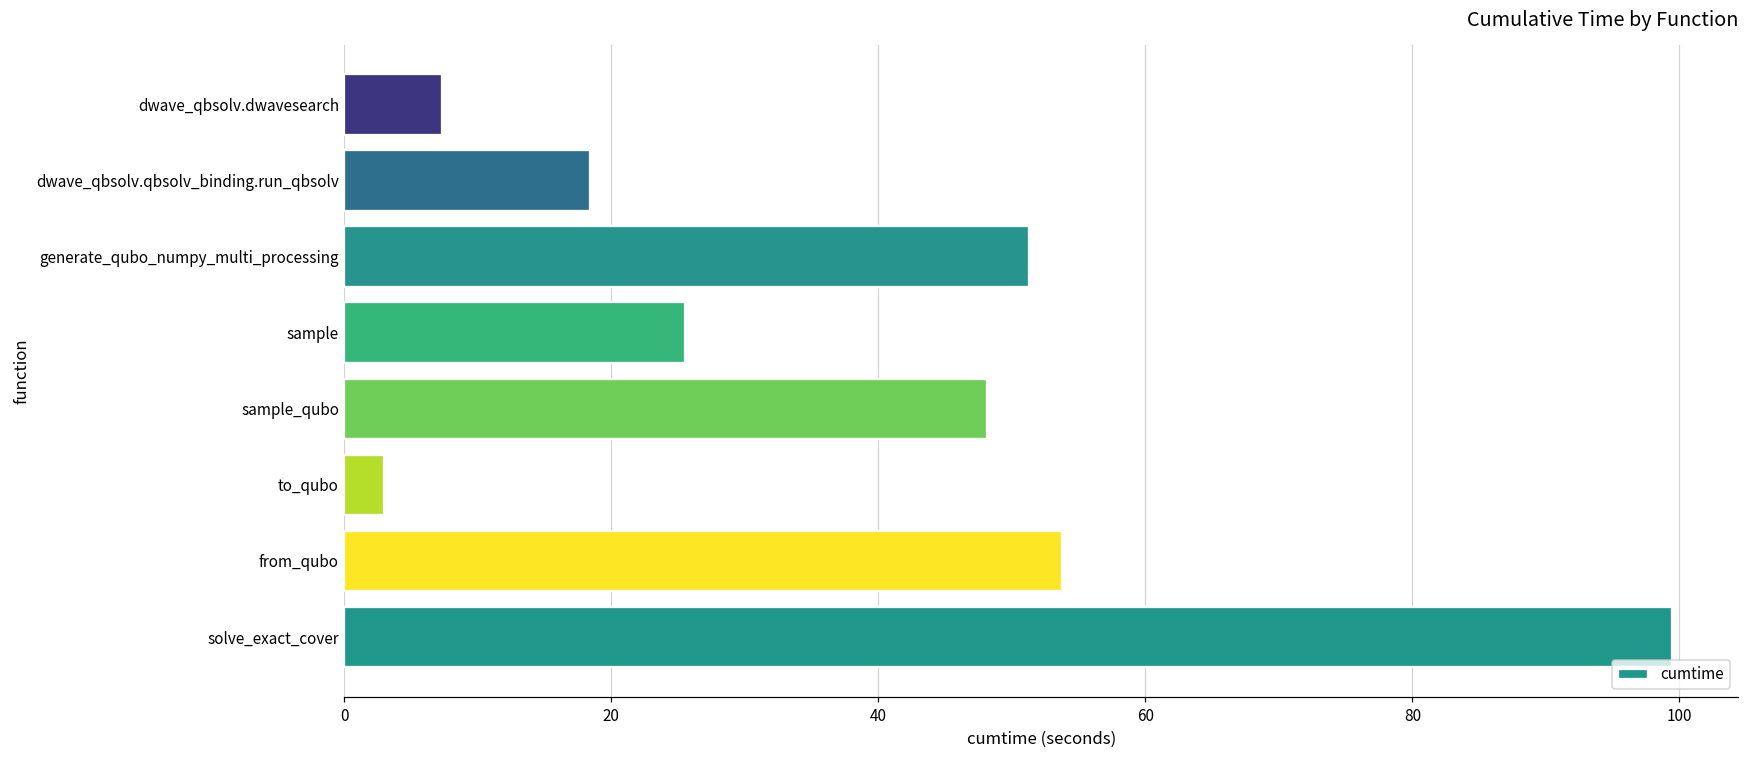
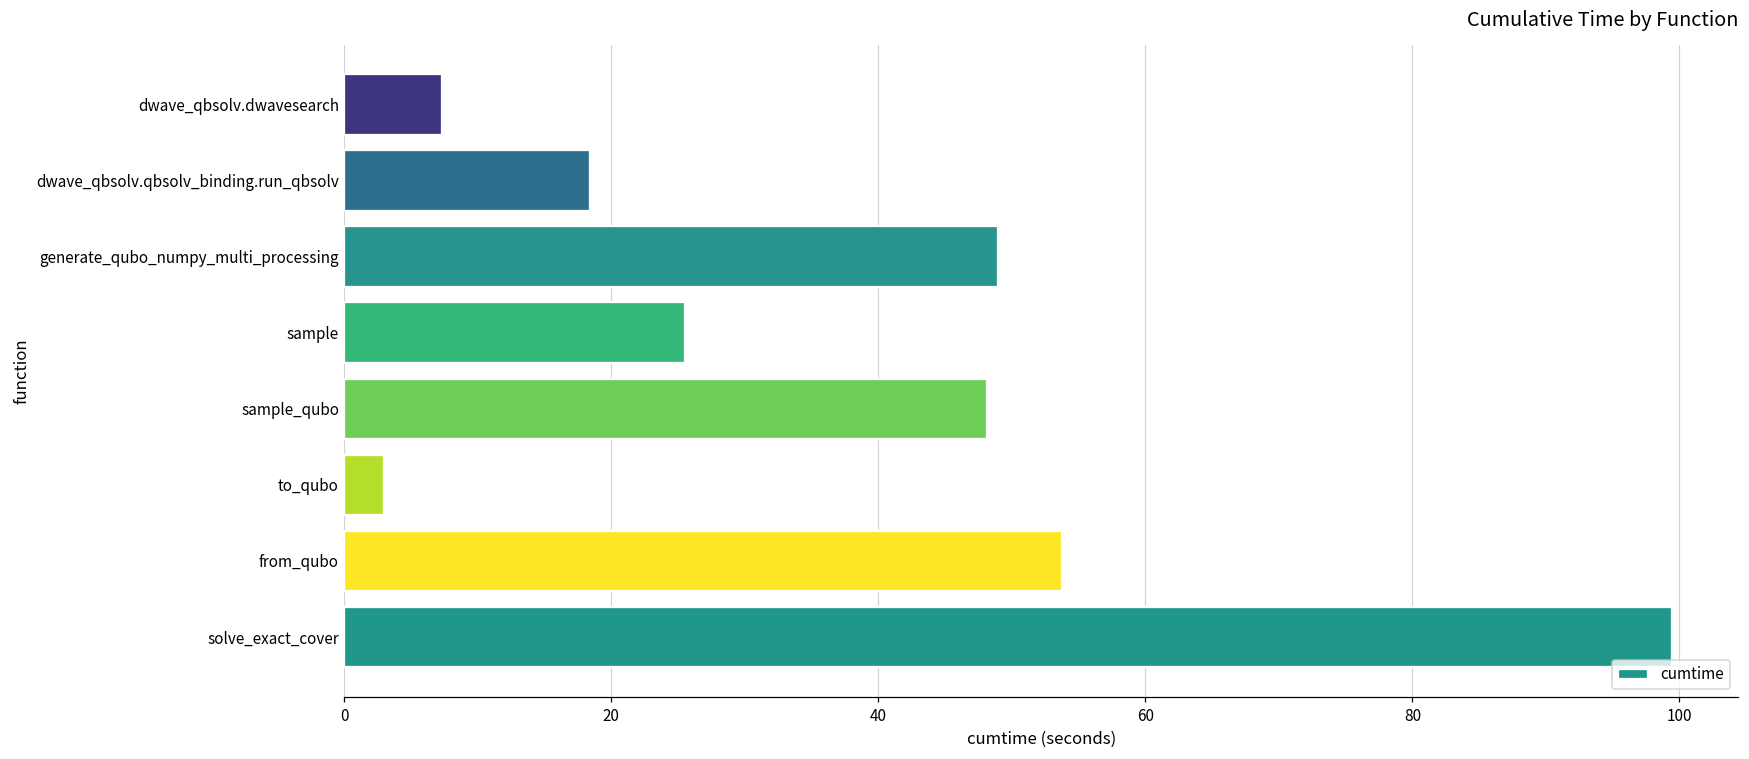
  {
    "dwave_qbsolv.dwavesearch": 7.3,
    "dwave_qbsolv.qbsolv_binding.run_qbsolv": 18.4,
-   "generate_qubo_numpy_multi_processing": 51.3,
+   "generate_qubo_numpy_multi_processing": 49.0,
    "sample": 25.5,
    "sample_qubo": 48.1,
    "to_qubo": 3.0,
    "from_qubo": 53.8,
    "solve_exact_cover": 99.4
  }
